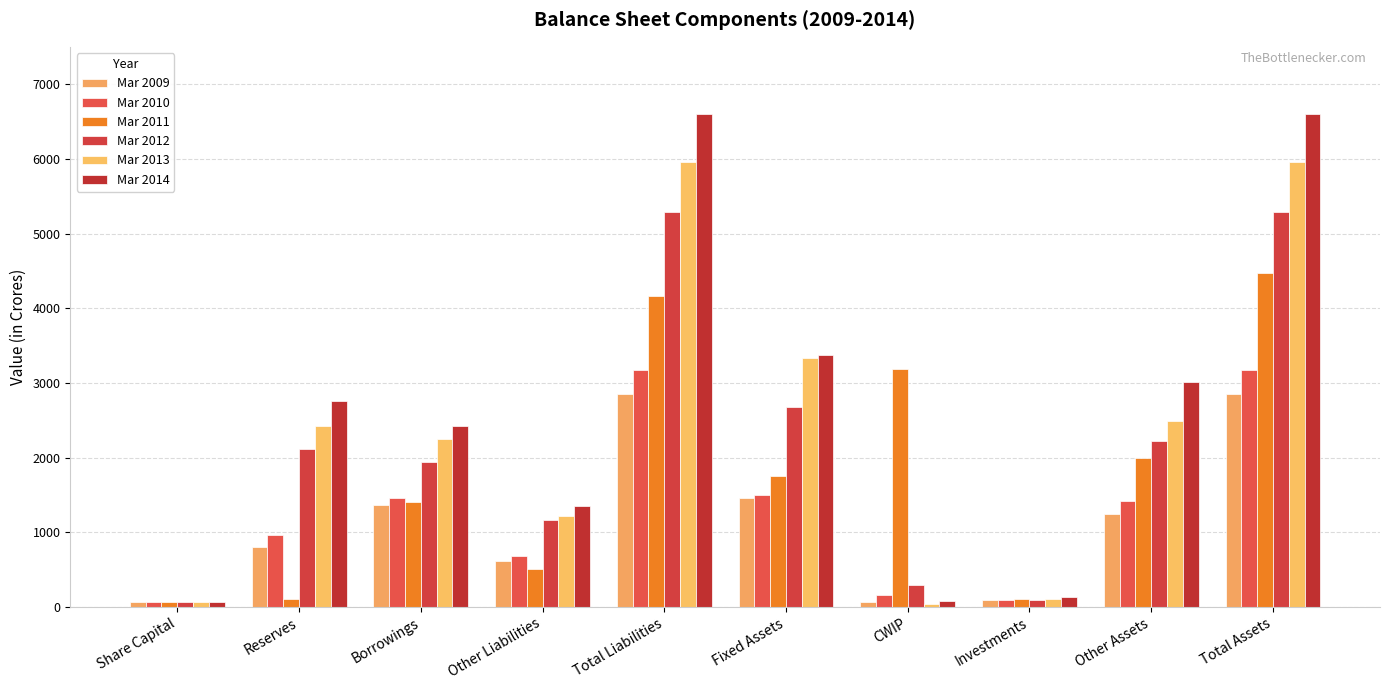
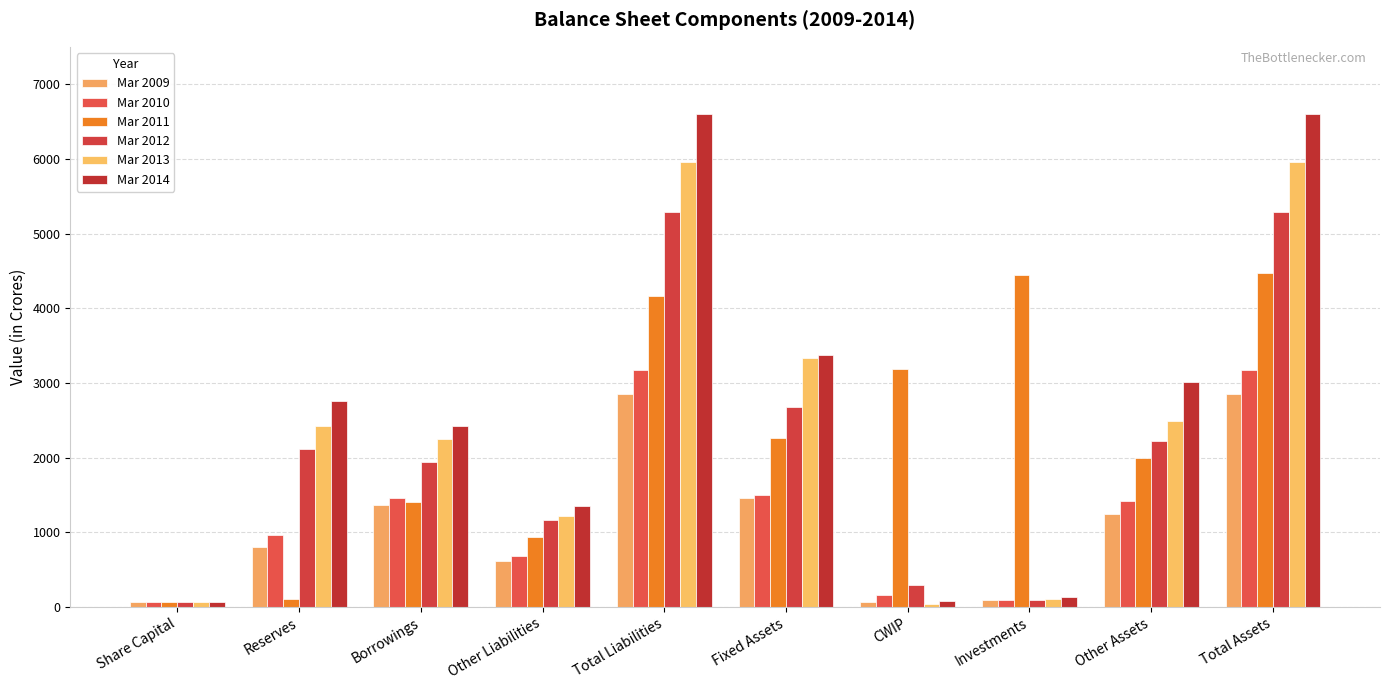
  {
    "Mar 2011": {
      "Share Capital": 100,
      "Reserves": 100,
      "Borrowings": 1400,
-     "Other Liabilities": 500,
+     "Other Liabilities": 900,
      "Total Liabilities": 4200,
-     "Fixed Assets": 1800,
+     "Fixed Assets": 2300,
      "CWIP": 3200,
-     "Investments": 100,
+     "Investments": 4400,
      "Other Assets": 2000,
      "Total Assets": 4500
    }
  }
